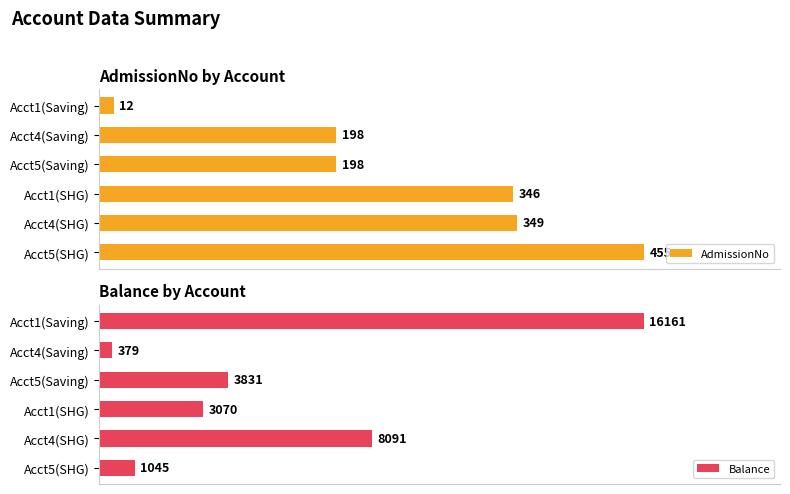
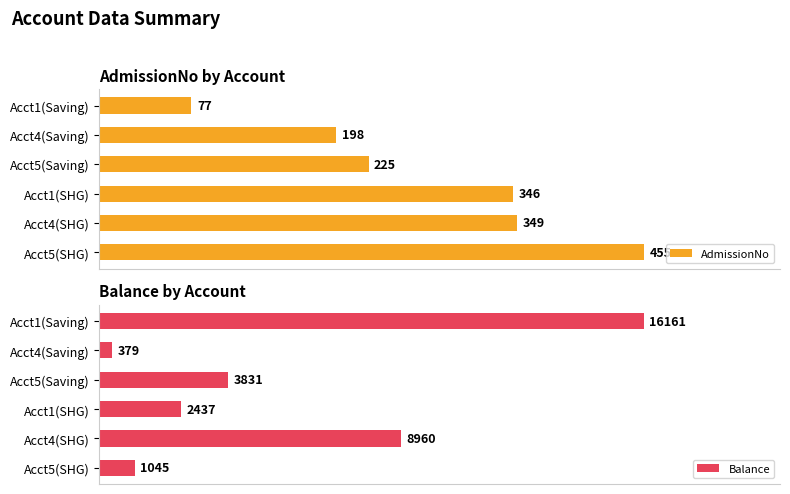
  {
    "AdmissionNo by Account": {
-     "Acct1(Saving)": 12,
+     "Acct1(Saving)": 77,
      "Acct4(Saving)": 198,
-     "Acct5(Saving)": 198,
+     "Acct5(Saving)": 225,
      "Acct1(SHG)": 346,
      "Acct4(SHG)": 349
    },
    "Balance by Account": {
      "Acct1(Saving)": 16161,
      "Acct4(Saving)": 379,
      "Acct5(Saving)": 3831,
-     "Acct1(SHG)": 3070,
-     "Acct4(SHG)": 8091,
+     "Acct1(SHG)": 2437,
+     "Acct4(SHG)": 8960,
      "Acct5(SHG)": 1045
    }
  }
